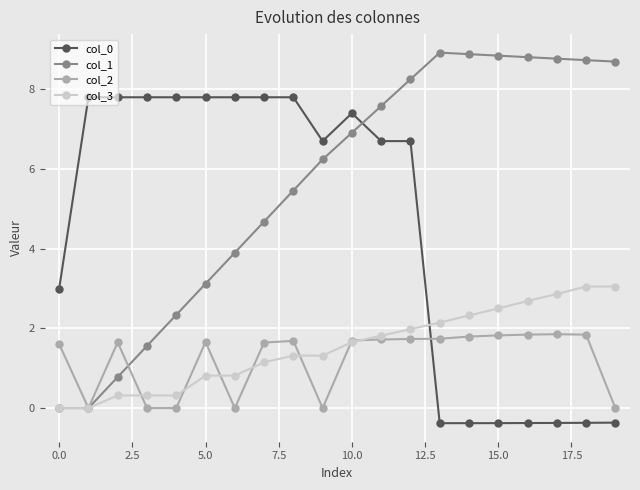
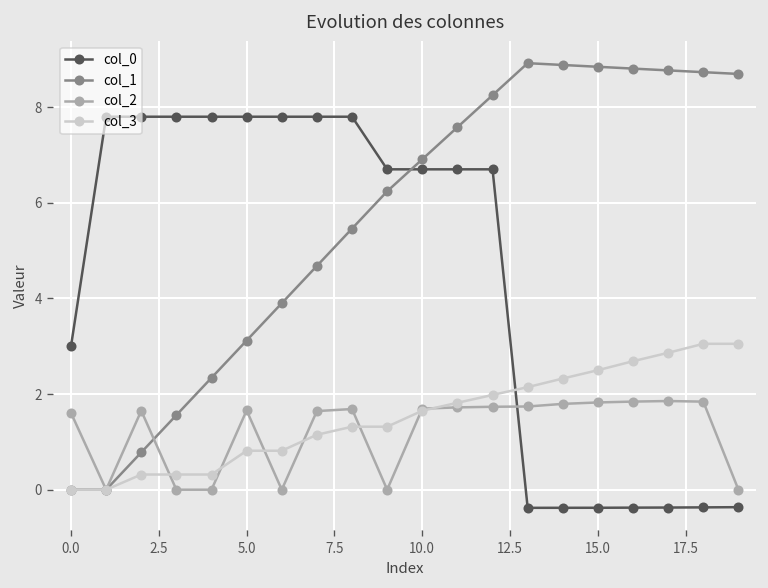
  {
    "col_0": {
      "0.0": 3.0,
      "5.0": 7.8,
-     "10.0": 7.4,
+     "10.0": 6.7,
      "15.0": -0.4
    }
  }
